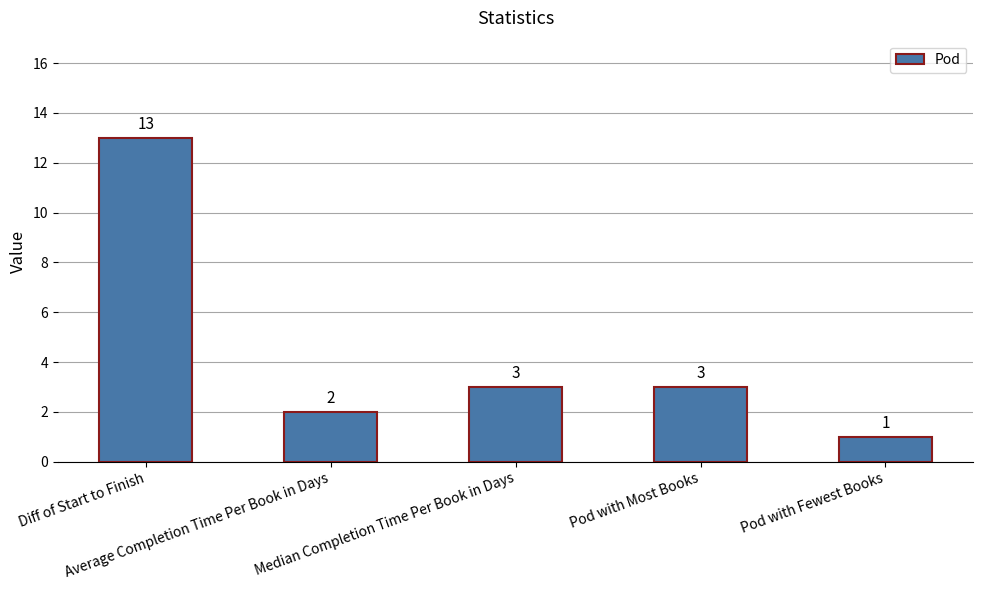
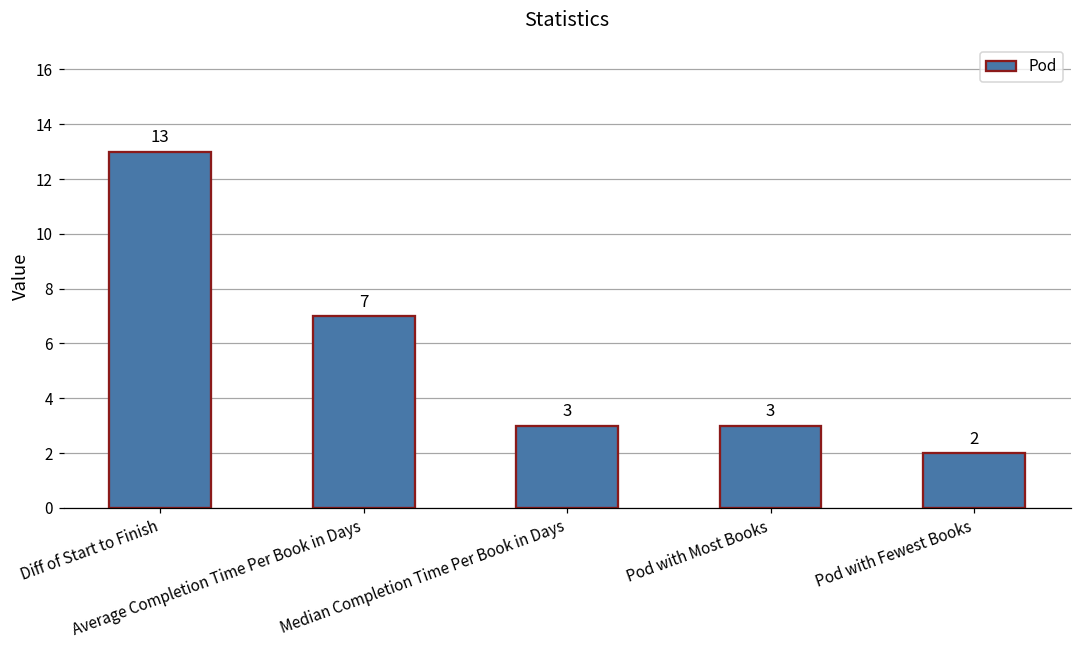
  {
    "Diff of Start to Finish": 13,
-   "Average Completion Time Per Book in Days": 2,
+   "Average Completion Time Per Book in Days": 7,
    "Median Completion Time Per Book in Days": 3,
    "Pod with Most Books": 3,
-   "Pod with Fewest Books": 1
+   "Pod with Fewest Books": 2
  }
